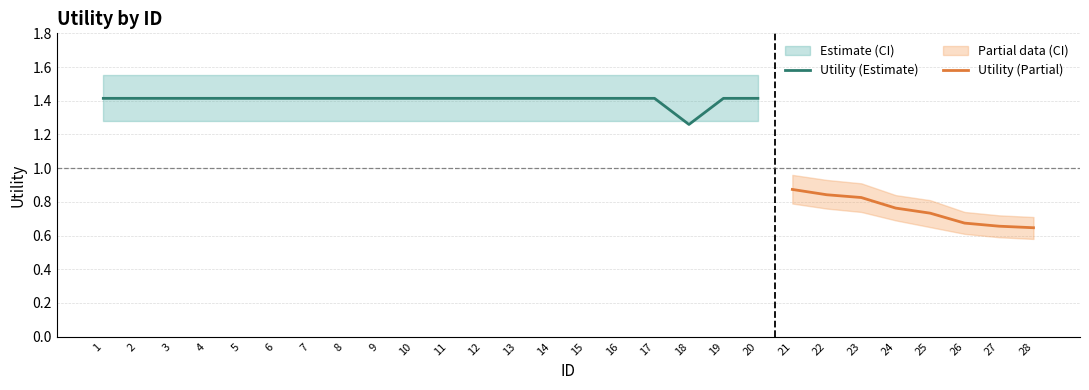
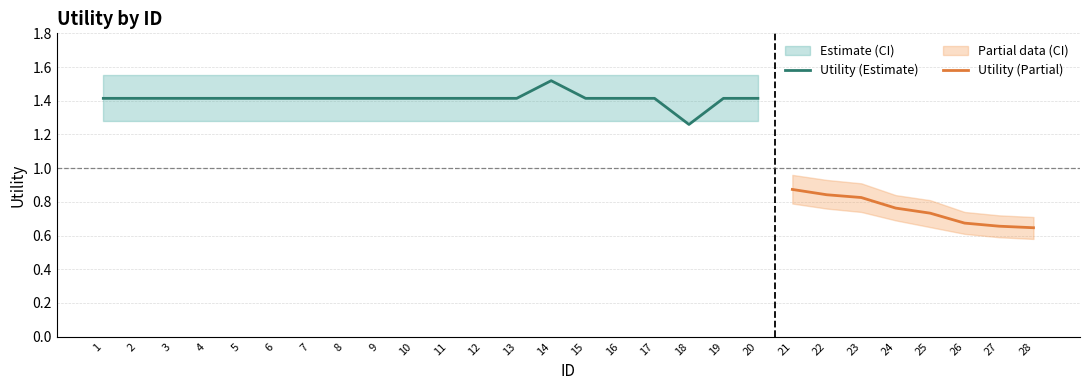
  {
    "Utility (Estimate)": {
      "1": 1.41,
      "2": 1.41,
      "3": 1.41,
      "4": 1.41,
      "5": 1.41,
      "6": 1.41,
      "7": 1.41,
      "8": 1.41,
      "9": 1.41,
      "10": 1.41,
      "11": 1.41,
      "12": 1.41,
      "13": 1.41,
-     "14": 1.41,
+     "14": 1.52,
      "15": 1.41,
      "16": 1.41,
      "17": 1.41,
      "18": 1.26,
      "19": 1.41,
      "20": 1.41
    },
    "Estimate (CI)": {
      "1": 1.55,
      "2": 1.55,
      "3": 1.55,
      "4": 1.55,
      "5": 1.55,
      "6": 1.55,
      "7": 1.55,
      "8": 1.55,
      "9": 1.55,
      "10": 1.55,
      "11": 1.55,
      "12": 1.55,
      "13": 1.55,
      "14": 1.55,
      "15": 1.55,
      "16": 1.55,
      "17": 1.55,
      "18": 1.55,
      "19": 1.55,
      "20": 1.55
    }
  }
